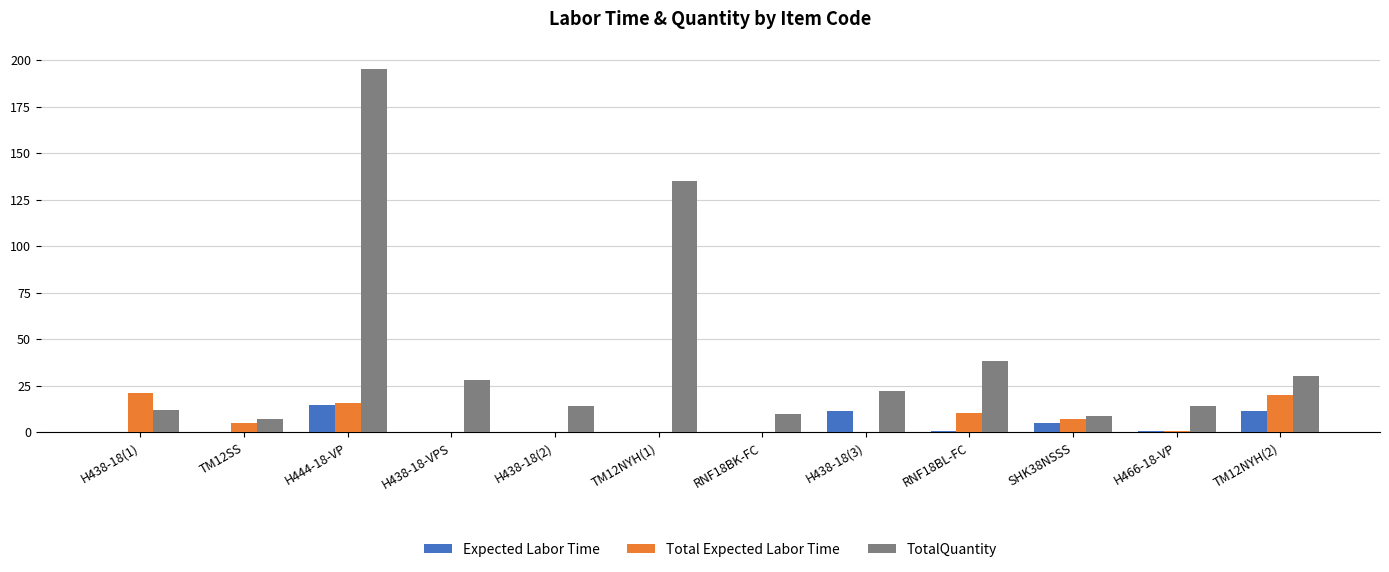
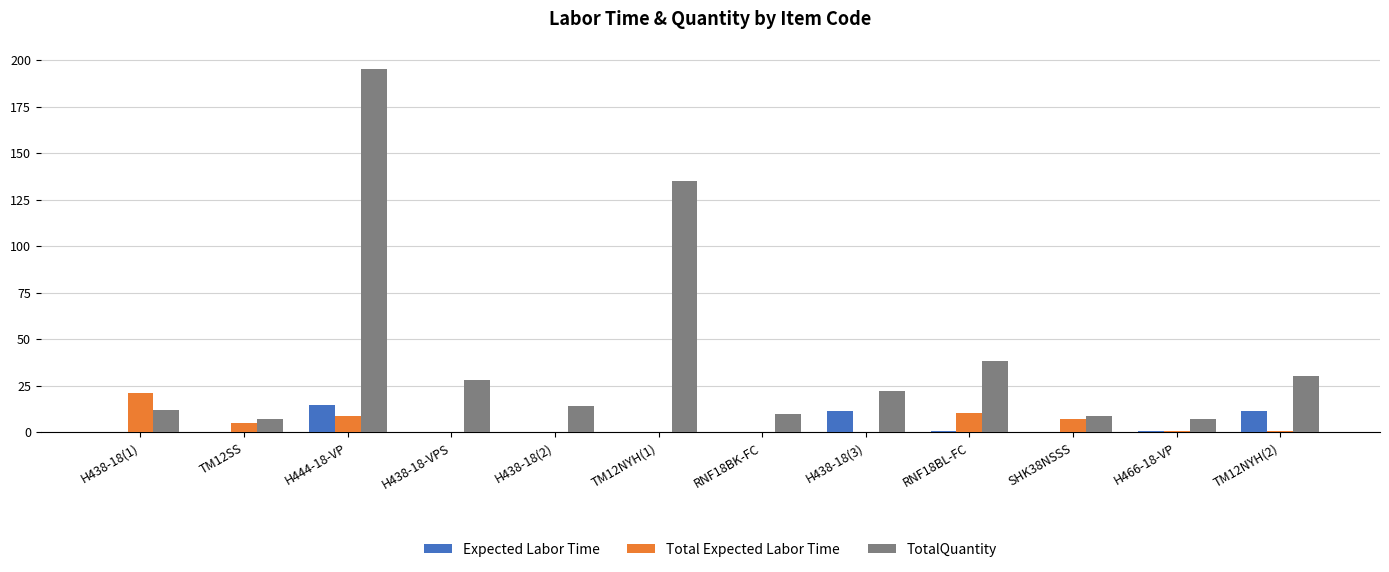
  {
    "Expected Labor Time": {
      "H444-18-VP": 15,
      "H438-18(3)": 12,
-     "SHK38NSSS": 5,
+     "SHK38NSSS": 0,
      "TM12NYH(2)": 12
    },
    "Total Expected Labor Time": {
      "H438-18(1)": 21,
      "TM12SS": 5,
-     "H444-18-VP": 16,
+     "H444-18-VP": 8,
      "RNF18BL-FC": 10,
      "SHK38NSSS": 7,
-     "TM12NYH(2)": 20
+     "TM12NYH(2)": 1
    },
    "TotalQuantity": {
      "H438-18(1)": 12,
      "TM12SS": 7,
      "H444-18-VP": 195,
      "H438-18-VPS": 28,
      "H438-18(2)": 14,
      "TM12NYH(1)": 135,
      "RNF18BK-FC": 10,
      "H438-18(3)": 22,
      "RNF18BL-FC": 38,
      "SHK38NSSS": 9,
-     "H466-18-VP": 14,
+     "H466-18-VP": 7,
      "TM12NYH(2)": 30
    }
  }
